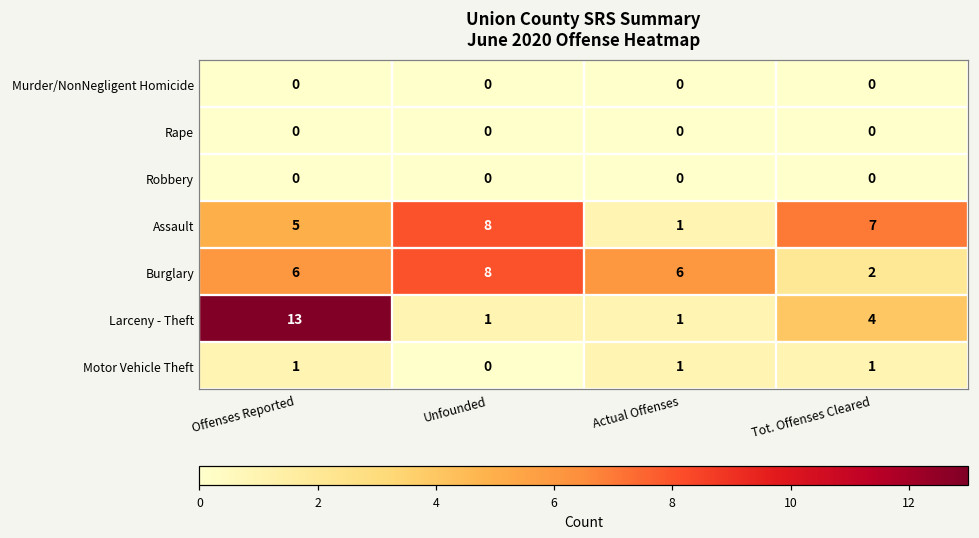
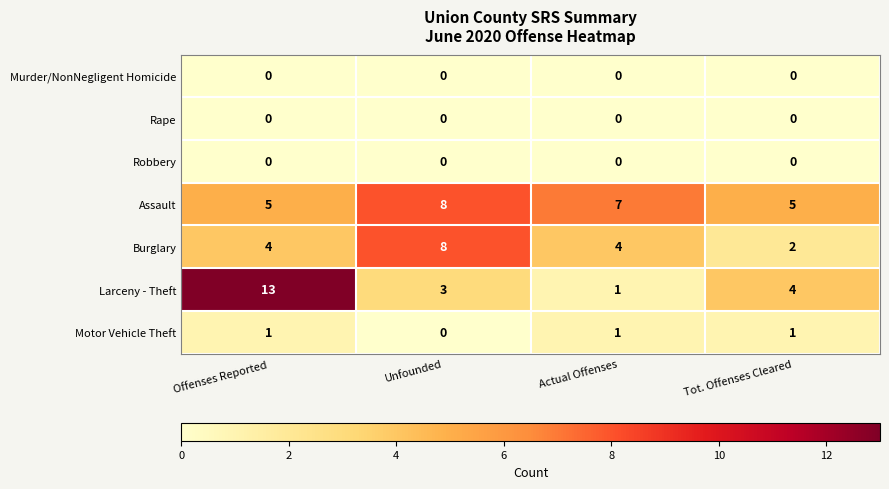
  {
    "Murder/NonNegligent Homicide": {
      "Offenses Reported": 0,
      "Unfounded": 0,
      "Actual Offenses": 0,
      "Tot. Offenses Cleared": 0
    },
    "Rape": {
      "Offenses Reported": 0,
      "Unfounded": 0,
      "Actual Offenses": 0,
      "Tot. Offenses Cleared": 0
    },
    "Robbery": {
      "Offenses Reported": 0,
      "Unfounded": 0,
      "Actual Offenses": 0,
      "Tot. Offenses Cleared": 0
    },
    "Assault": {
      "Offenses Reported": 5,
      "Unfounded": 8,
-     "Actual Offenses": 1,
-     "Tot. Offenses Cleared": 7
+     "Actual Offenses": 7,
+     "Tot. Offenses Cleared": 5
    },
    "Burglary": {
-     "Offenses Reported": 6,
+     "Offenses Reported": 4,
      "Unfounded": 8,
-     "Actual Offenses": 6,
+     "Actual Offenses": 4,
      "Tot. Offenses Cleared": 2
    },
    "Larceny - Theft": {
      "Offenses Reported": 13,
-     "Unfounded": 1,
+     "Unfounded": 3,
      "Actual Offenses": 1,
      "Tot. Offenses Cleared": 4
    },
    "Motor Vehicle Theft": {
      "Offenses Reported": 1,
      "Unfounded": 0,
      "Actual Offenses": 1,
      "Tot. Offenses Cleared": 1
    }
  }
